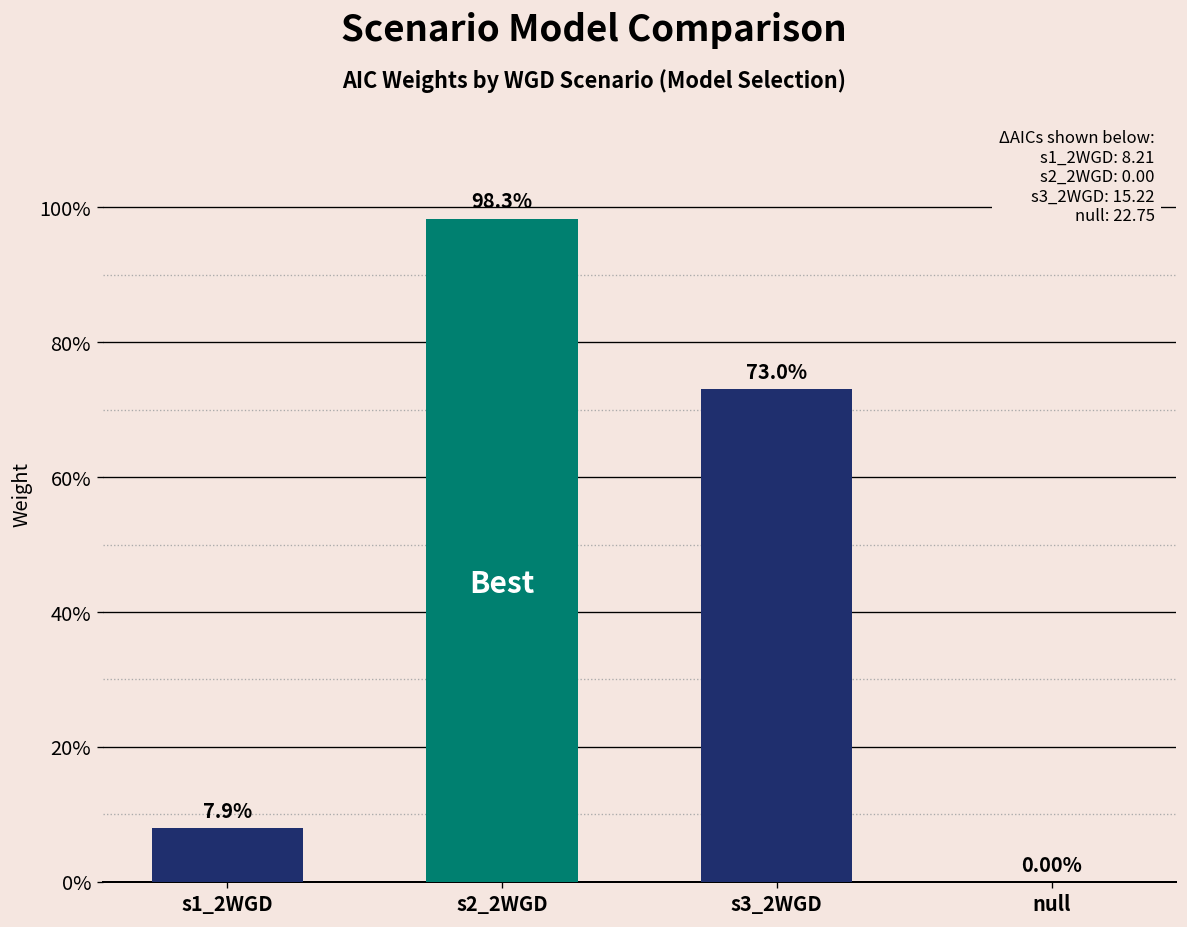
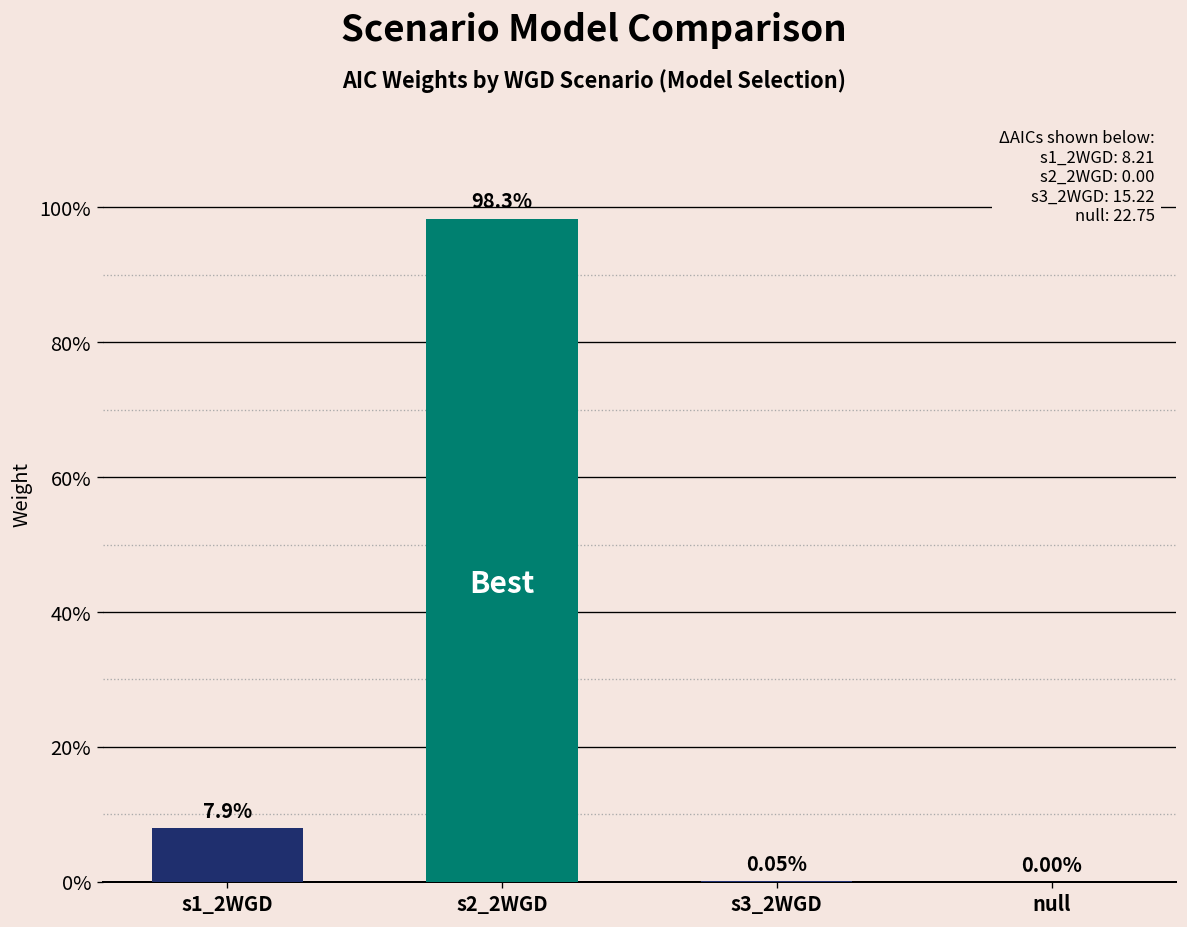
  {
    "s1_2WGD": "7.9%",
    "s2_2WGD": "98.3%",
-   "s3_2WGD": "73.0%",
+   "s3_2WGD": "0.05%",
    "null": "0.00%"
  }
